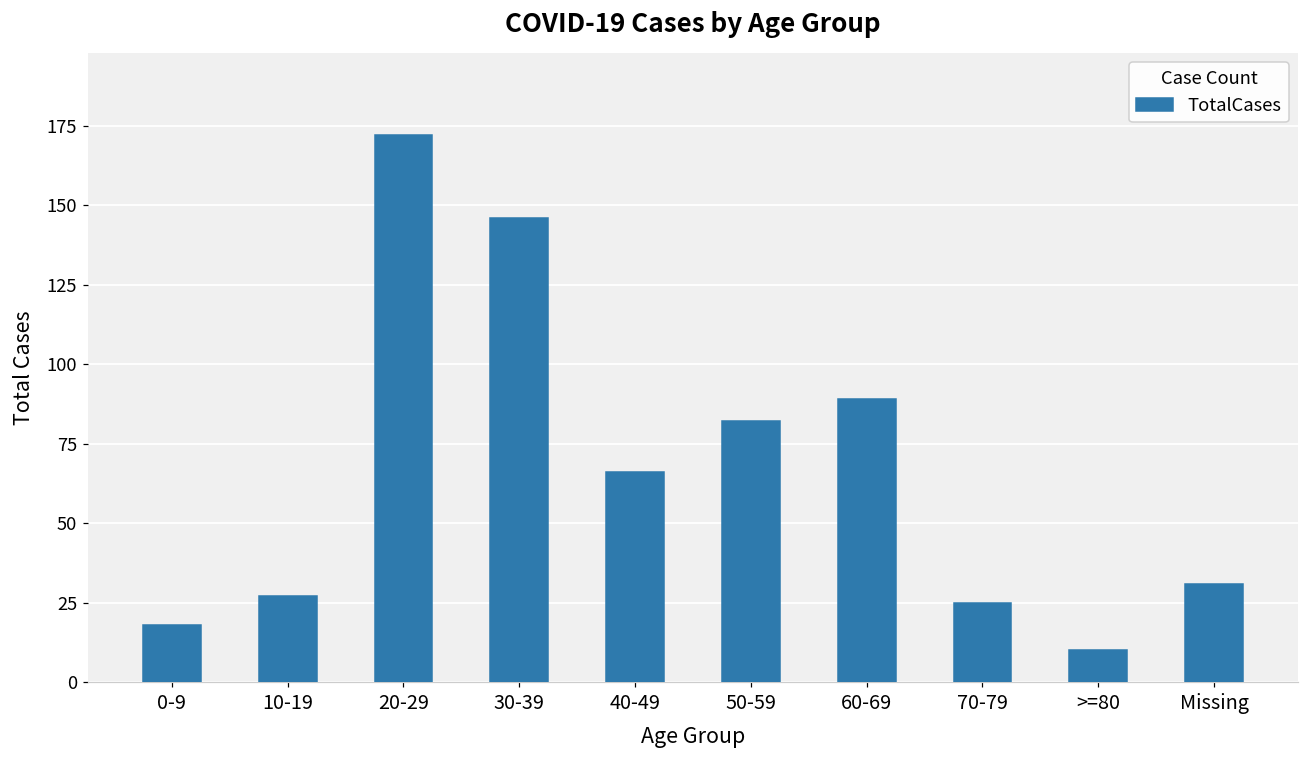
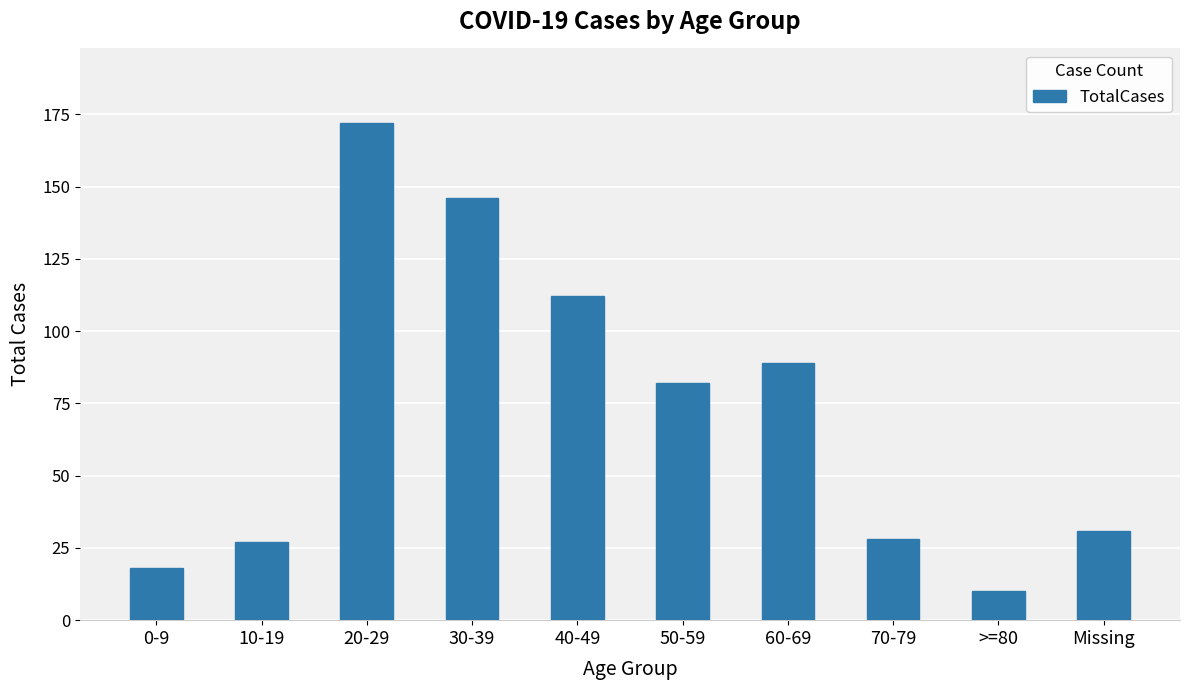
  {
    "0-9": 18,
    "10-19": 27,
    "20-29": 172,
    "30-39": 146,
-   "40-49": 66,
+   "40-49": 112,
    "50-59": 82,
    "60-69": 89,
-   "70-79": 25,
+   "70-79": 28,
    ">=80": 10,
    "Missing": 31
  }
